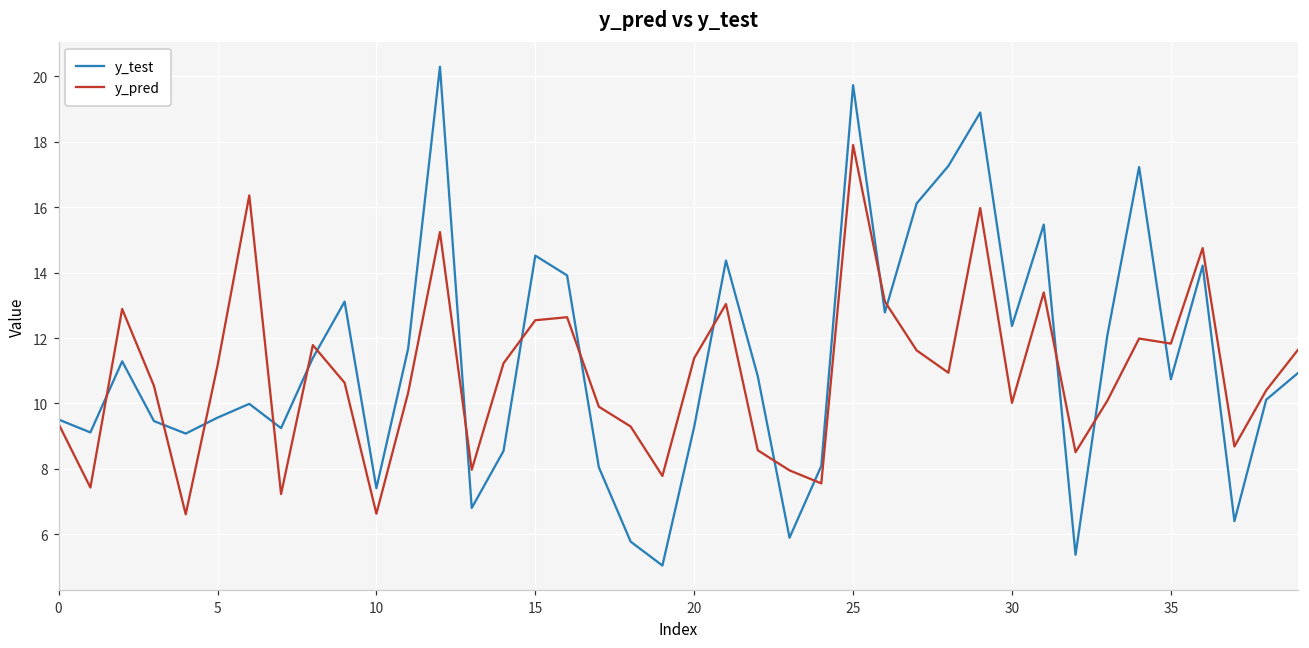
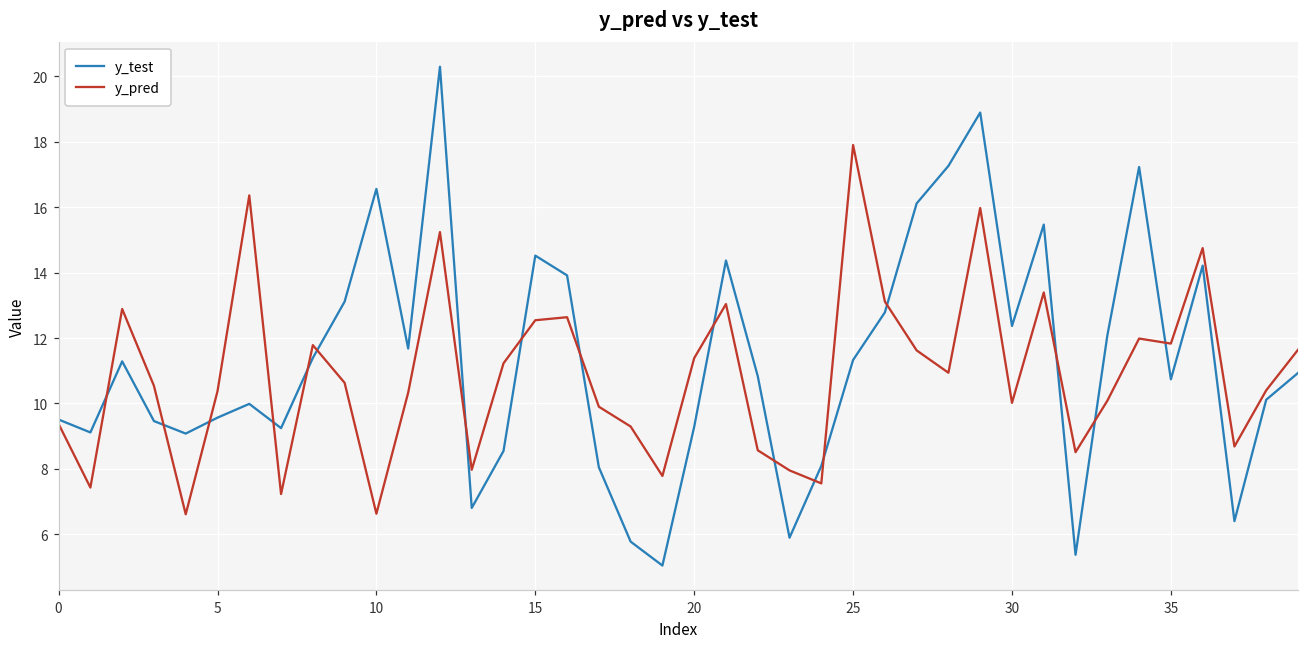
  {
    "y_test": {
      "0": 9.5,
      "5": 9.6,
-     "10": 7.4,
+     "10": 16.6,
      "15": 14.5,
      "20": 9.3,
-     "25": 19.7,
+     "25": 11.3,
      "30": 12.4,
      "35": 10.7
    },
    "y_pred": {
      "0": 9.4,
-     "5": 11.2,
+     "5": 10.4,
      "10": 6.6,
      "15": 12.5,
      "20": 11.4,
      "25": 17.9,
      "30": 10.0,
      "35": 11.8
    }
  }
